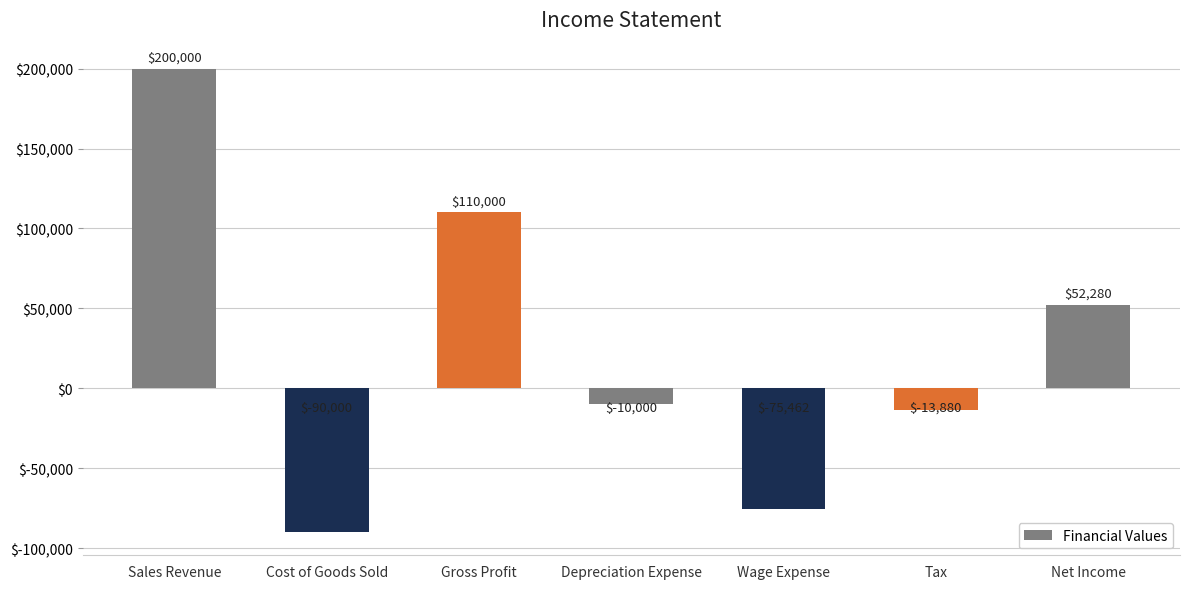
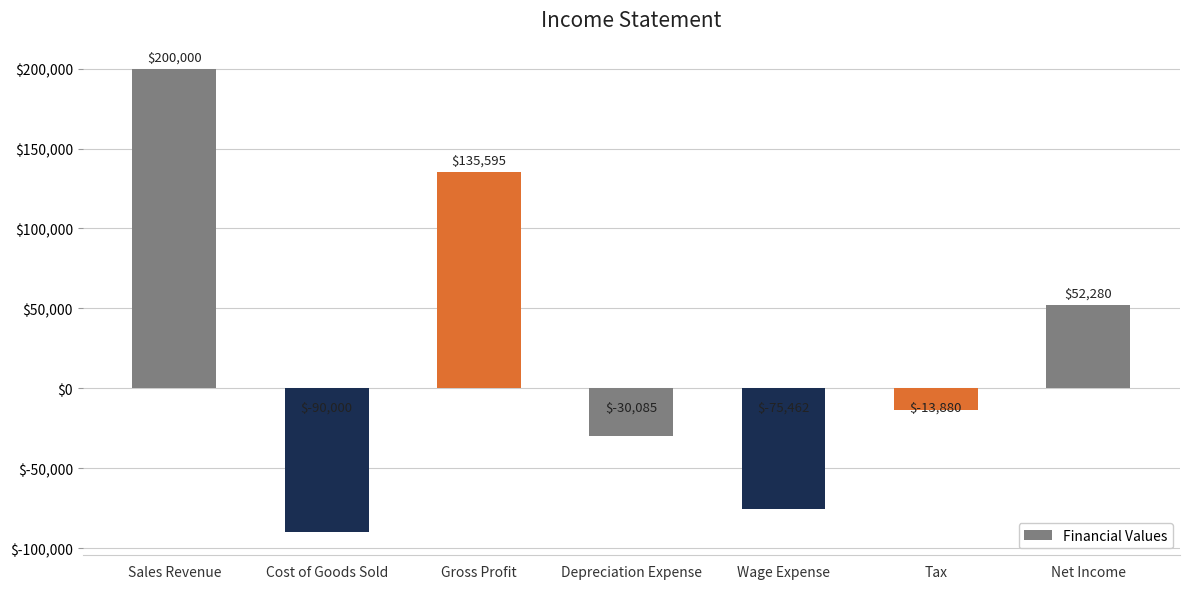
  {
    "Sales Revenue": "$200,000",
    "Cost of Goods Sold": "$-90,000",
-   "Gross Profit": "$110,000",
-   "Depreciation Expense": "$-10,000",
+   "Gross Profit": "$135,595",
+   "Depreciation Expense": "$-30,085",
    "Wage Expense": "$-75,462",
    "Tax": "$-13,880",
    "Net Income": "$52,280"
  }
